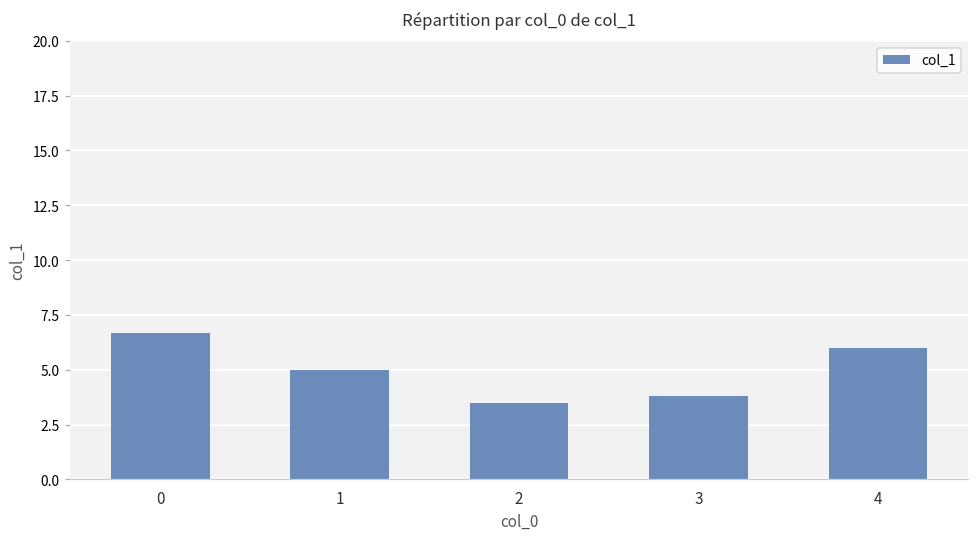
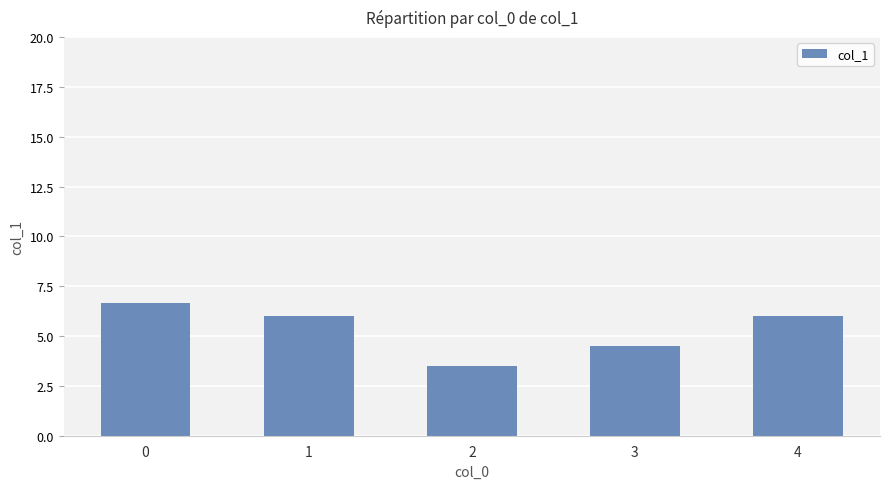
  {
    "0": 6.7,
-   "1": 5,
+   "1": 6,
    "2": 3.5,
-   "3": 3.8,
+   "3": 4.5,
    "4": 6.0
  }
